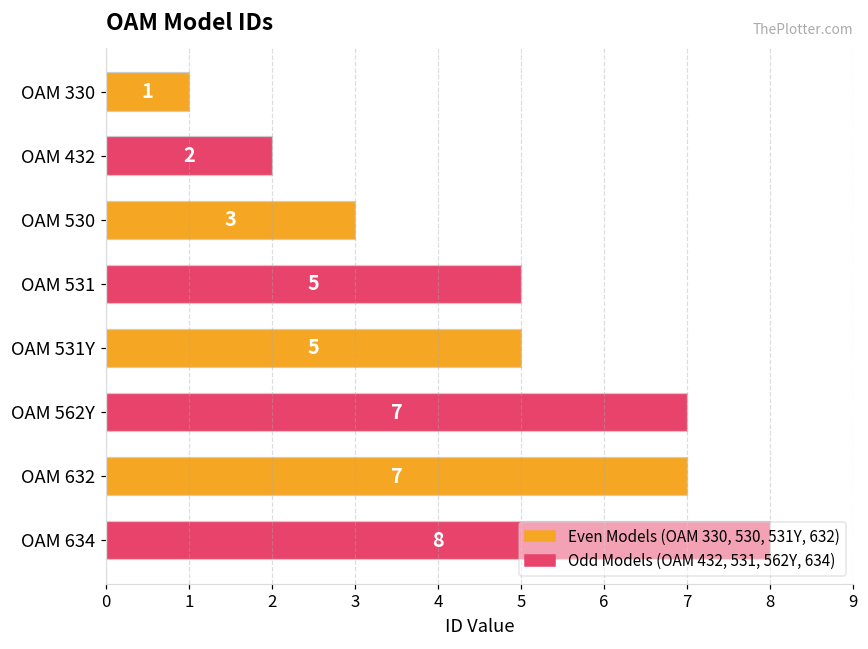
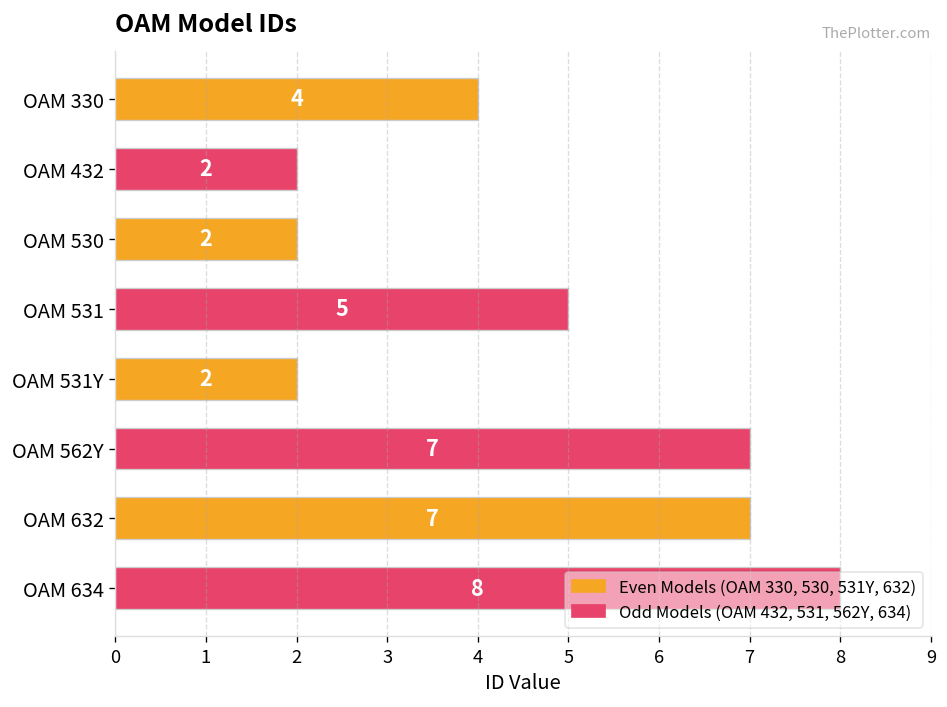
  {
-   "OAM 330": 1,
+   "OAM 330": 4,
    "OAM 432": 2,
-   "OAM 530": 3,
+   "OAM 530": 2,
    "OAM 531": 5,
-   "OAM 531Y": 5,
+   "OAM 531Y": 2,
    "OAM 562Y": 7,
    "OAM 632": 7
  }
